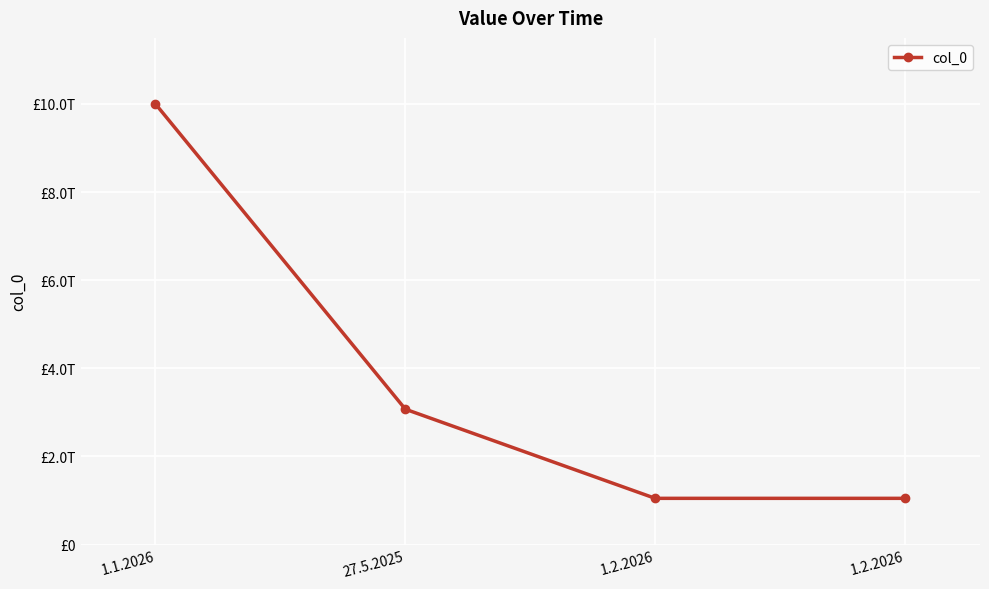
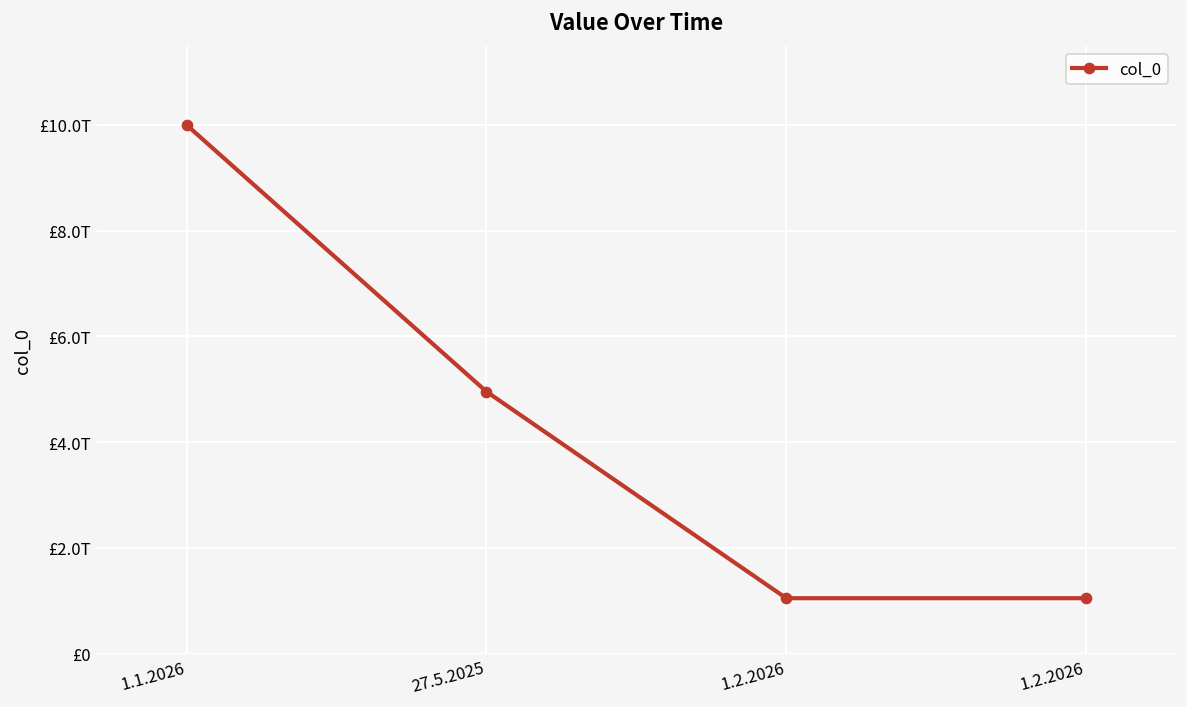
  {
    "1.1.2026": "£10.0T",
-   "27.5.2025": "£3.1T"
+   "27.5.2025": "£5.0T"
  }
